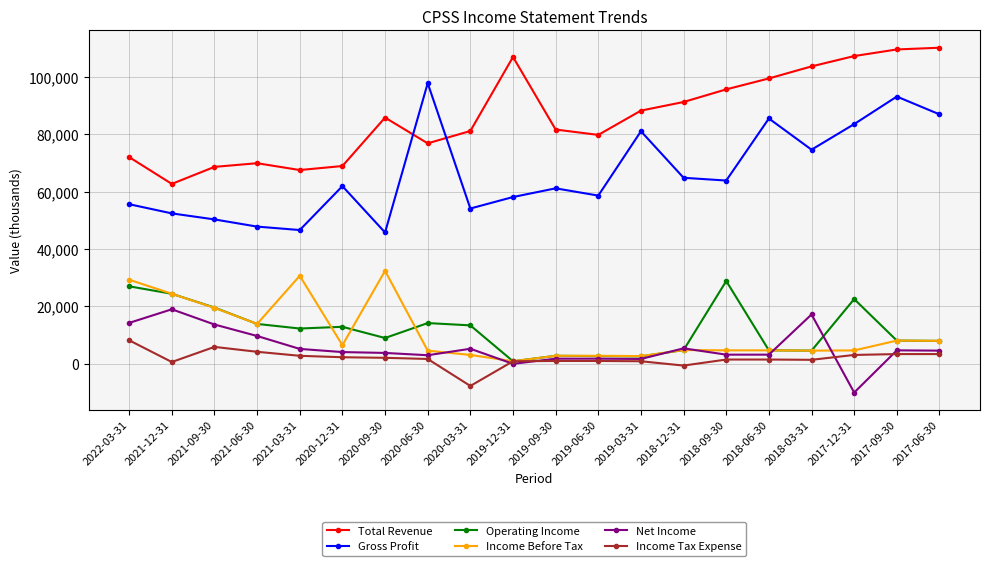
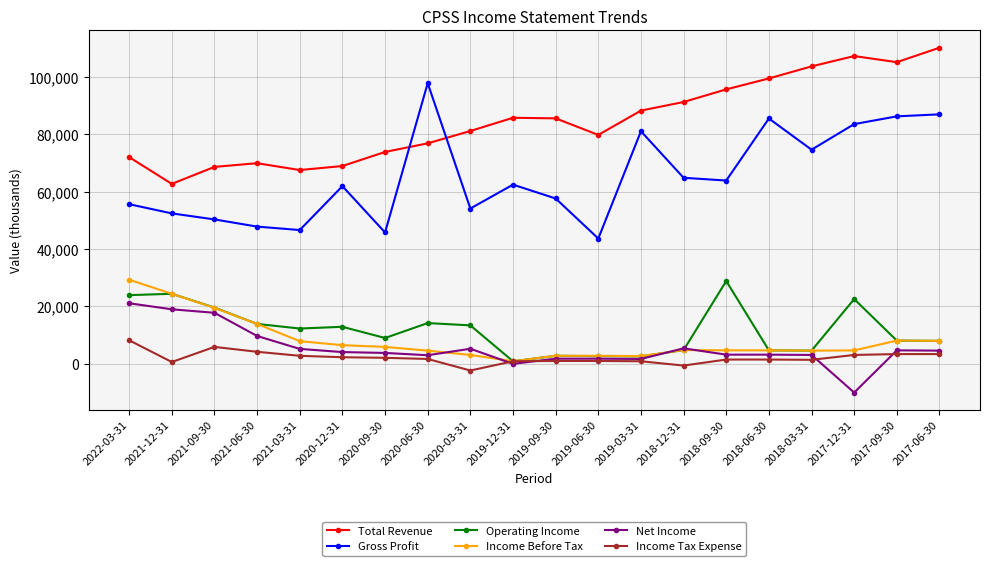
  {
    "Total Revenue": {
      "2022-03-31": "72,000",
      "2021-12-31": "63,000",
      "2021-09-30": "69,000",
      "2021-06-30": "70,000",
      "2021-03-31": "68,000",
      "2020-12-31": "69,000",
-     "2020-09-30": "86,000",
+     "2020-09-30": "74,000",
      "2020-06-30": "77,000",
      "2020-03-31": "81,000",
-     "2019-12-31": "107,000",
-     "2019-09-30": "82,000",
+     "2019-12-31": "86,000",
+     "2019-09-30": "86,000",
      "2019-06-30": "80,000",
      "2019-03-31": "88,000",
      "2018-12-31": "91,000",
      "2018-09-30": "96,000",
      "2018-06-30": "99,000",
      "2018-03-31": "104,000",
      "2017-12-31": "107,000",
-     "2017-09-30": "110,000",
+     "2017-09-30": "105,000",
      "2017-06-30": "110,000"
    },
    "Gross Profit": {
      "2022-03-31": "56,000",
      "2021-12-31": "52,000",
      "2021-09-30": "50,000",
      "2021-06-30": "48,000",
      "2021-03-31": "47,000",
      "2020-12-31": "62,000",
      "2020-09-30": "46,000",
      "2020-06-30": "98,000",
      "2020-03-31": "54,000",
-     "2019-12-31": "58,000",
-     "2019-09-30": "61,000",
-     "2019-06-30": "59,000",
+     "2019-12-31": "62,000",
+     "2019-09-30": "58,000",
+     "2019-06-30": "44,000",
      "2019-03-31": "81,000",
      "2018-12-31": "65,000",
      "2018-09-30": "64,000",
      "2018-06-30": "85,000",
      "2018-03-31": "75,000",
      "2017-12-31": "84,000",
-     "2017-09-30": "93,000",
+     "2017-09-30": "86,000",
      "2017-06-30": "87,000"
    },
    "Operating Income": {
-     "2022-03-31": "27,000",
+     "2022-03-31": "24,000",
      "2021-03-31": "12,000",
      "2020-12-31": "13,000",
      "2020-09-30": "9,000",
      "2020-06-30": "14,000",
      "2020-03-31": "13,000",
      "2018-09-30": "29,000",
      "2017-12-31": "23,000"
    },
    "Income Before Tax": {
      "2022-03-31": "29,000",
-     "2021-03-31": "31,000",
+     "2021-03-31": "8,000",
      "2020-12-31": "7,000",
-     "2020-09-30": "32,000",
+     "2020-09-30": "6,000",
      "2020-06-30": "5,000",
      "2020-03-31": "3,000",
      "2018-09-30": "5,000",
      "2017-12-31": "5,000"
    },
    "Net Income": {
-     "2022-03-31": "14,000",
+     "2022-03-31": "21,000",
      "2021-12-31": "19,000",
-     "2021-09-30": "14,000",
+     "2021-09-30": "18,000",
      "2021-06-30": "10,000",
      "2021-03-31": "5,000",
      "2020-12-31": "4,000",
      "2020-09-30": "4,000",
      "2020-06-30": "3,000",
      "2020-03-31": "5,000",
      "2019-12-31": "0",
      "2018-09-30": "3,000",
      "2018-06-30": "3,000",
-     "2018-03-31": "17,000",
+     "2018-03-31": "3,000",
      "2017-12-31": "-10,000",
      "2017-09-30": "5,000",
      "2017-06-30": "5,000"
    },
    "Income Tax Expense": {
      "2022-03-31": "8,000",
      "2021-12-31": "1,000",
      "2021-09-30": "6,000",
      "2021-06-30": "4,000",
      "2021-03-31": "3,000",
      "2020-12-31": "2,000",
      "2020-09-30": "2,000",
      "2020-06-30": "2,000",
-     "2020-03-31": "-8,000",
+     "2020-03-31": "-2,000",
      "2018-12-31": "-1,000",
      "2018-09-30": "2,000",
      "2018-06-30": "2,000",
      "2018-03-31": "1,000",
      "2017-12-31": "3,000",
      "2017-09-30": "3,000",
      "2017-06-30": "3,000"
    }
  }
